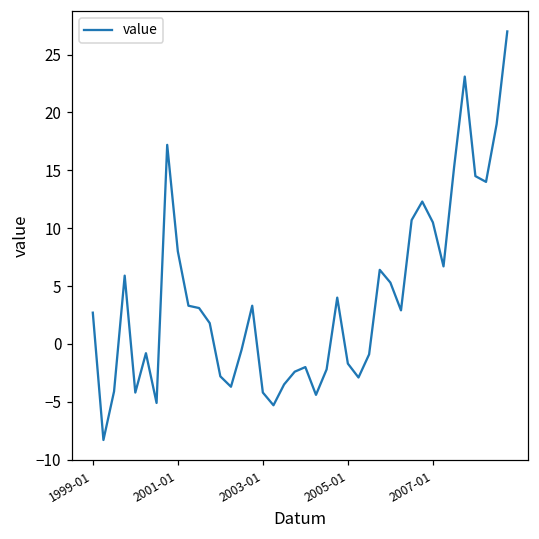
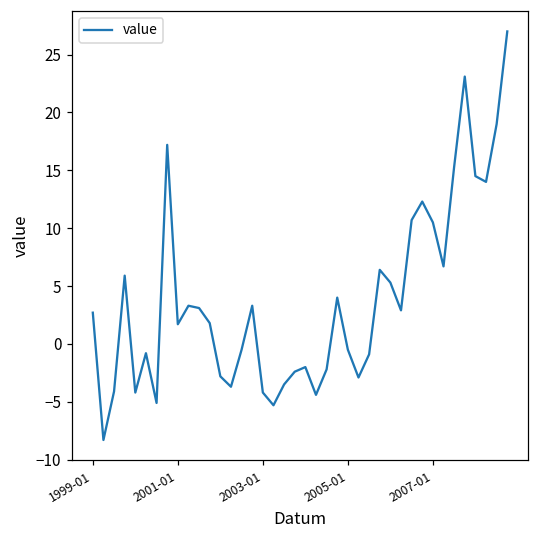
  {
    "1999-01": 2.7,
-   "2001-01": 8.0,
+   "2001-01": 1.7,
    "2003-01": -4.2,
-   "2005-01": -1.7,
+   "2005-01": -0.5,
    "2007-01": 10.5
  }
